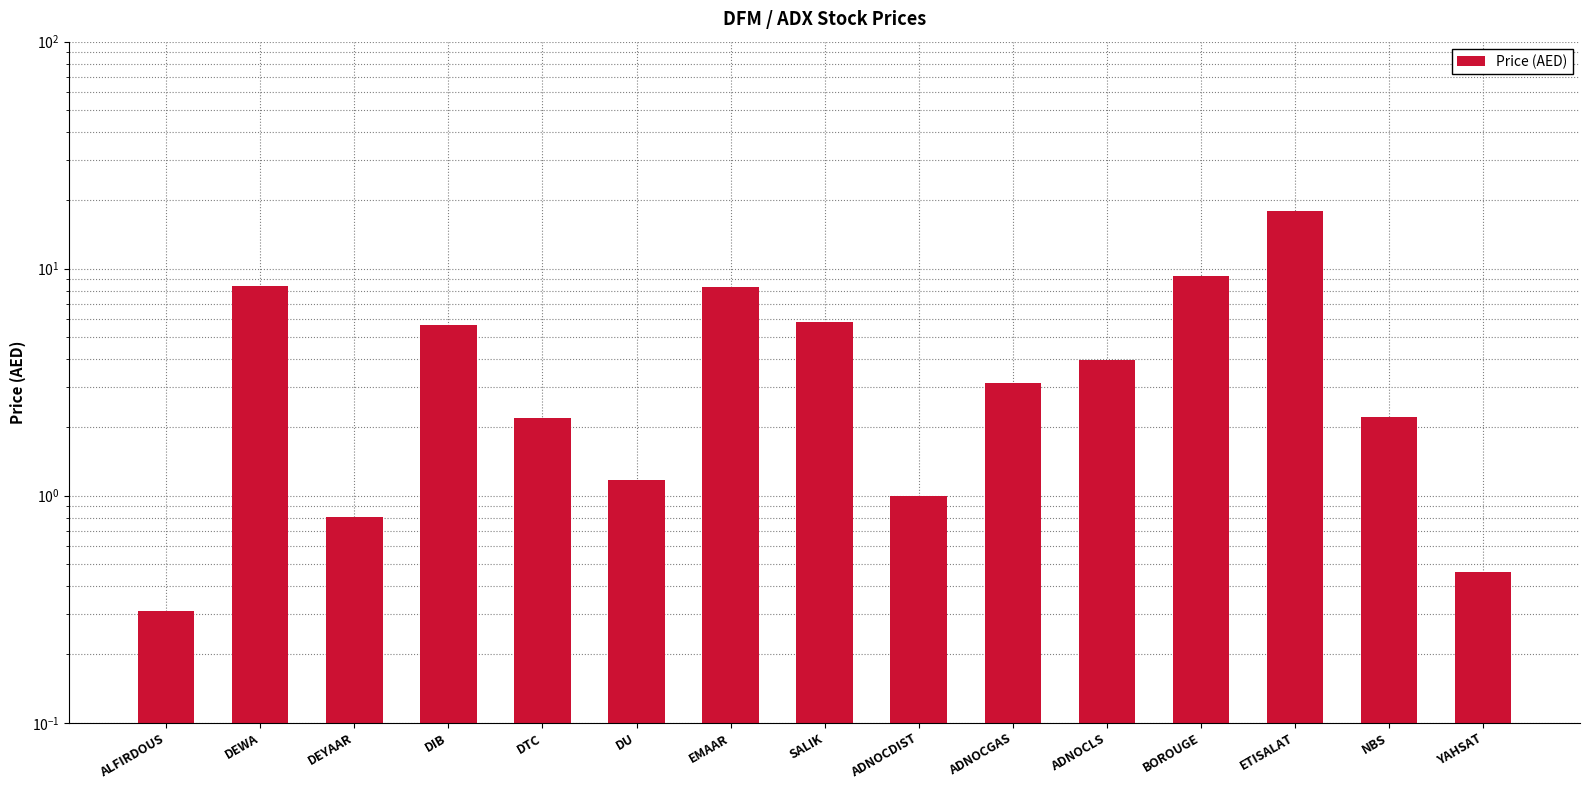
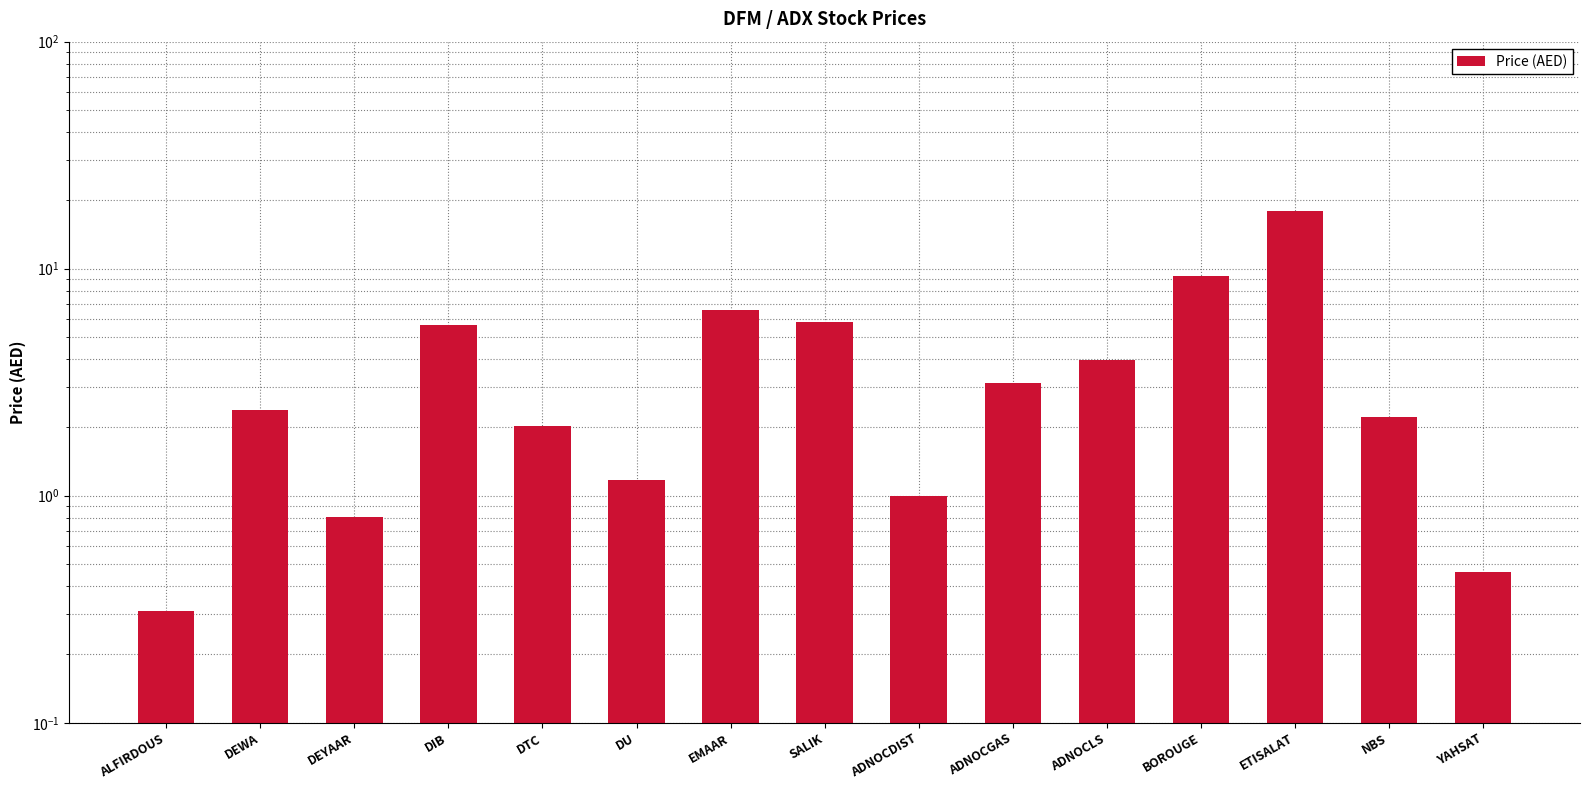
  {
    "ALFIRDOUS": 0.31,
-   "DEWA": 8.4,
+   "DEWA": 2.4,
    "DEYAAR": 0.8,
    "DIB": 5.7,
-   "DTC": 2.2,
+   "DTC": 2.0,
    "DU": 1.2,
-   "EMAAR": 8.3,
+   "EMAAR": 6.6,
    "SALIK": 5.8,
    "ADNOCDIST": 1.0,
    "ADNOCGAS": 3.1,
    "ADNOCLS": 4.0,
    "BOROUGE": 9.3,
    "ETISALAT": 18,
    "NBS": 2.2,
    "YAHSAT": 0.46
  }
